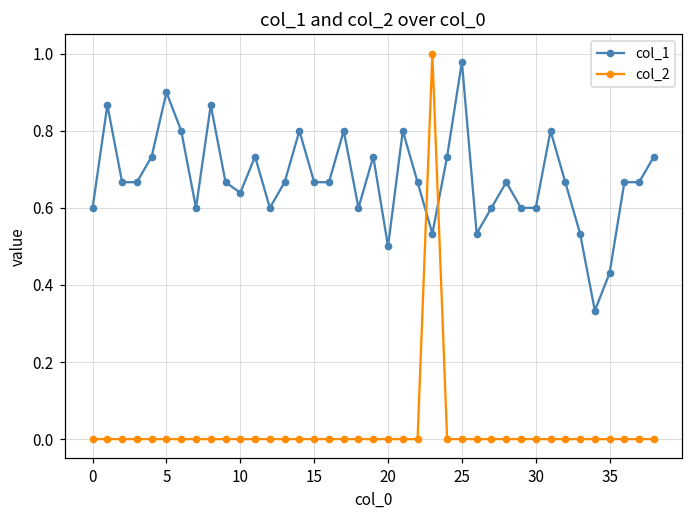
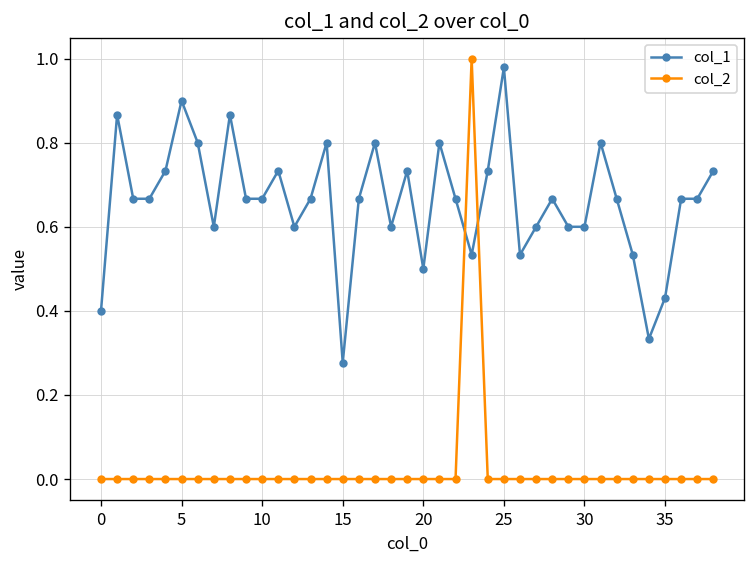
  {
    "col_1": {
-     "0": 0.6,
+     "0": 0.4,
      "5": 0.90,
-     "10": 0.64,
-     "15": 0.67,
+     "10": 0.67,
+     "15": 0.28,
      "20": 0.50,
      "25": 0.98,
      "30": 0.60,
      "35": 0.43
    },
    "col_2": {
      "0": 0.00,
      "5": 0.00,
      "10": 0.00,
      "15": 0.00,
      "20": 0.00,
      "25": 0.00,
      "30": 0.00,
      "35": 0.00
    }
  }
